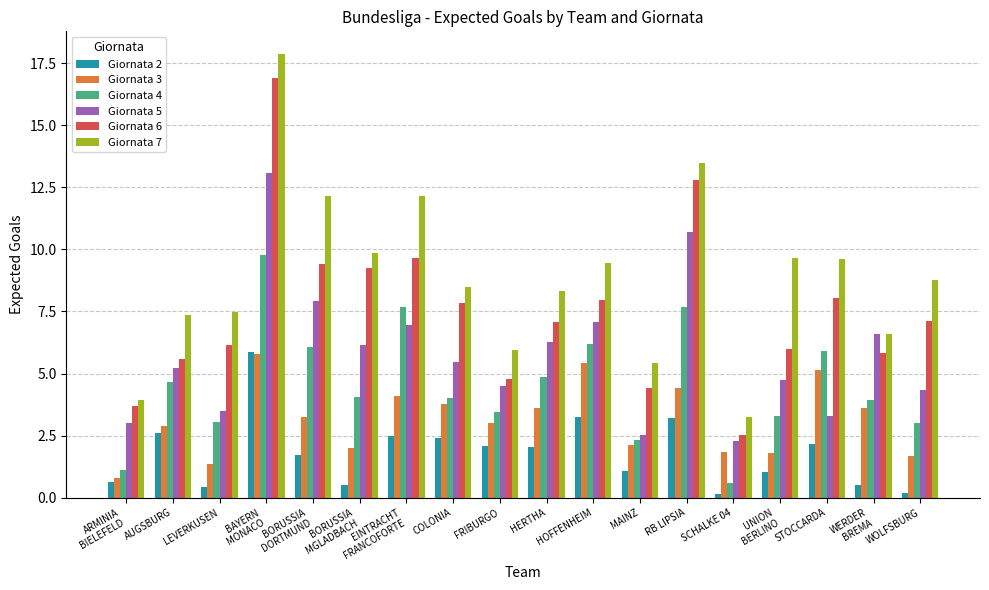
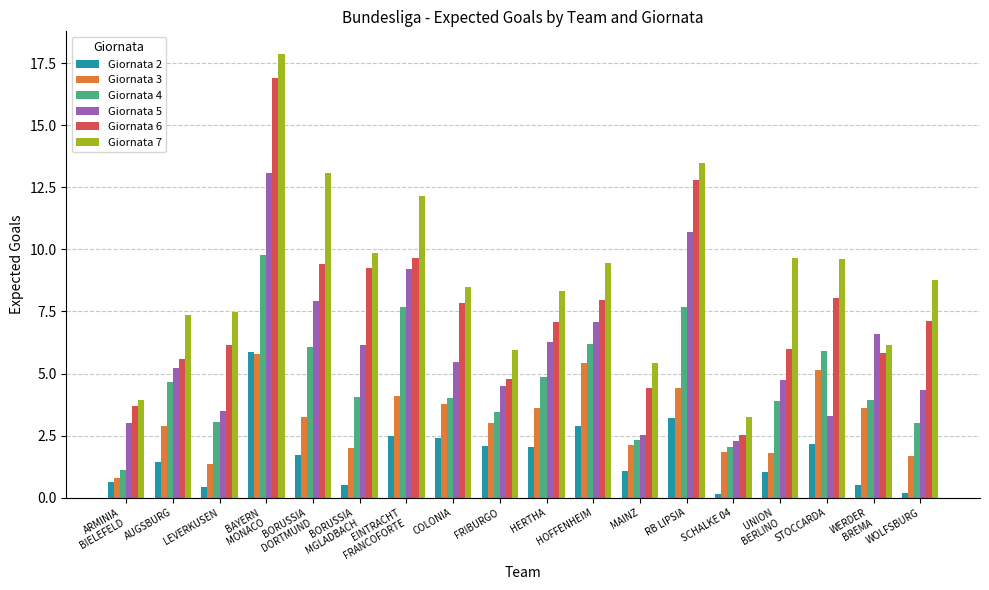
  {
    "Giornata 2": {
      "ARMINIA BIELEFELD": 0.6,
-     "AUGSBURG": 2.6,
+     "AUGSBURG": 1.4,
      "LEVERKUSEN": 0.4,
      "BAYERN MONACO": 5.9,
      "BORUSSIA DORTMUND": 1.7,
      "BORUSSIA MGLADBACH": 0.5,
      "EINTRACHT FRANCOFORTE": 2.5,
      "COLONIA": 2.4,
      "FRIBURGO": 2.1,
      "HERTHA": 2.1,
-     "HOFFENHEIM": 3.2,
+     "HOFFENHEIM": 2.9,
      "MAINZ": 1.1,
      "RB LIPSIA": 3.2,
      "SCHALKE 04": 0.1,
      "UNION BERLINO": 1.0,
      "STOCCARDA": 2.2,
      "WERDER BREMA": 0.5,
      "WOLFSBURG": 0.2
    },
    "Giornata 4": {
      "ARMINIA BIELEFELD": 1.1,
      "AUGSBURG": 4.7,
      "LEVERKUSEN": 3.1,
      "BAYERN MONACO": 9.8,
      "BORUSSIA DORTMUND": 6.1,
      "BORUSSIA MGLADBACH": 4.0,
      "EINTRACHT FRANCOFORTE": 7.7,
      "COLONIA": 4.0,
      "FRIBURGO": 3.4,
      "HERTHA": 4.9,
      "HOFFENHEIM": 6.2,
      "MAINZ": 2.3,
      "RB LIPSIA": 7.7,
-     "SCHALKE 04": 0.6,
-     "UNION BERLINO": 3.3,
+     "SCHALKE 04": 2.0,
+     "UNION BERLINO": 3.9,
      "STOCCARDA": 5.9,
      "WERDER BREMA": 3.9,
      "WOLFSBURG": 3.0
    },
    "Giornata 5": {
      "ARMINIA BIELEFELD": 3.0,
      "AUGSBURG": 5.2,
      "LEVERKUSEN": 3.5,
      "BAYERN MONACO": 13.1,
      "BORUSSIA DORTMUND": 7.9,
      "BORUSSIA MGLADBACH": 6.2,
-     "EINTRACHT FRANCOFORTE": 7.0,
+     "EINTRACHT FRANCOFORTE": 9.2,
      "COLONIA": 5.4,
      "FRIBURGO": 4.5,
      "HERTHA": 6.3,
      "HOFFENHEIM": 7.1,
      "MAINZ": 2.5,
      "RB LIPSIA": 10.7,
      "SCHALKE 04": 2.3,
      "UNION BERLINO": 4.7,
      "STOCCARDA": 3.3,
      "WERDER BREMA": 6.6,
      "WOLFSBURG": 4.4
    },
    "Giornata 7": {
      "ARMINIA BIELEFELD": 3.9,
      "AUGSBURG": 7.4,
      "LEVERKUSEN": 7.5,
      "BAYERN MONACO": 17.9,
-     "BORUSSIA DORTMUND": 12.1,
+     "BORUSSIA DORTMUND": 13.1,
      "BORUSSIA MGLADBACH": 9.9,
      "EINTRACHT FRANCOFORTE": 12.1,
      "COLONIA": 8.5,
      "FRIBURGO": 6.0,
      "HERTHA": 8.3,
      "HOFFENHEIM": 9.4,
      "MAINZ": 5.4,
      "RB LIPSIA": 13.5,
      "SCHALKE 04": 3.3,
      "UNION BERLINO": 9.7,
      "STOCCARDA": 9.6,
-     "WERDER BREMA": 6.6,
+     "WERDER BREMA": 6.1,
      "WOLFSBURG": 8.8
    }
  }
